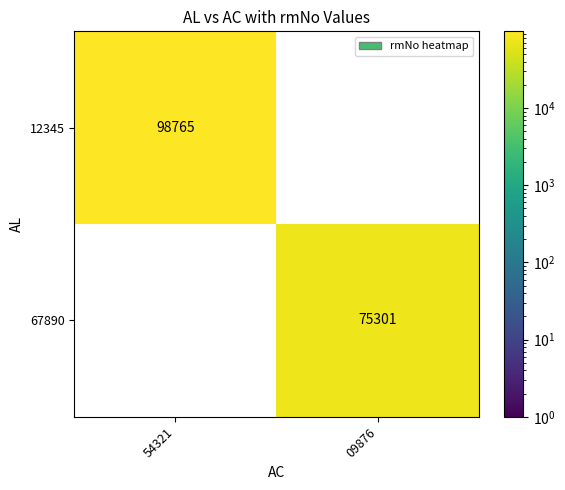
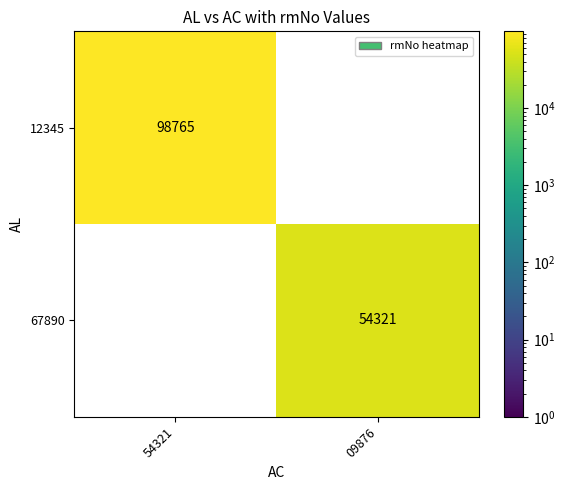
  {
    "12345": {
      "54321": 98765
    },
    "67890": {
-     "09876": 75301
+     "09876": 54321
    }
  }
